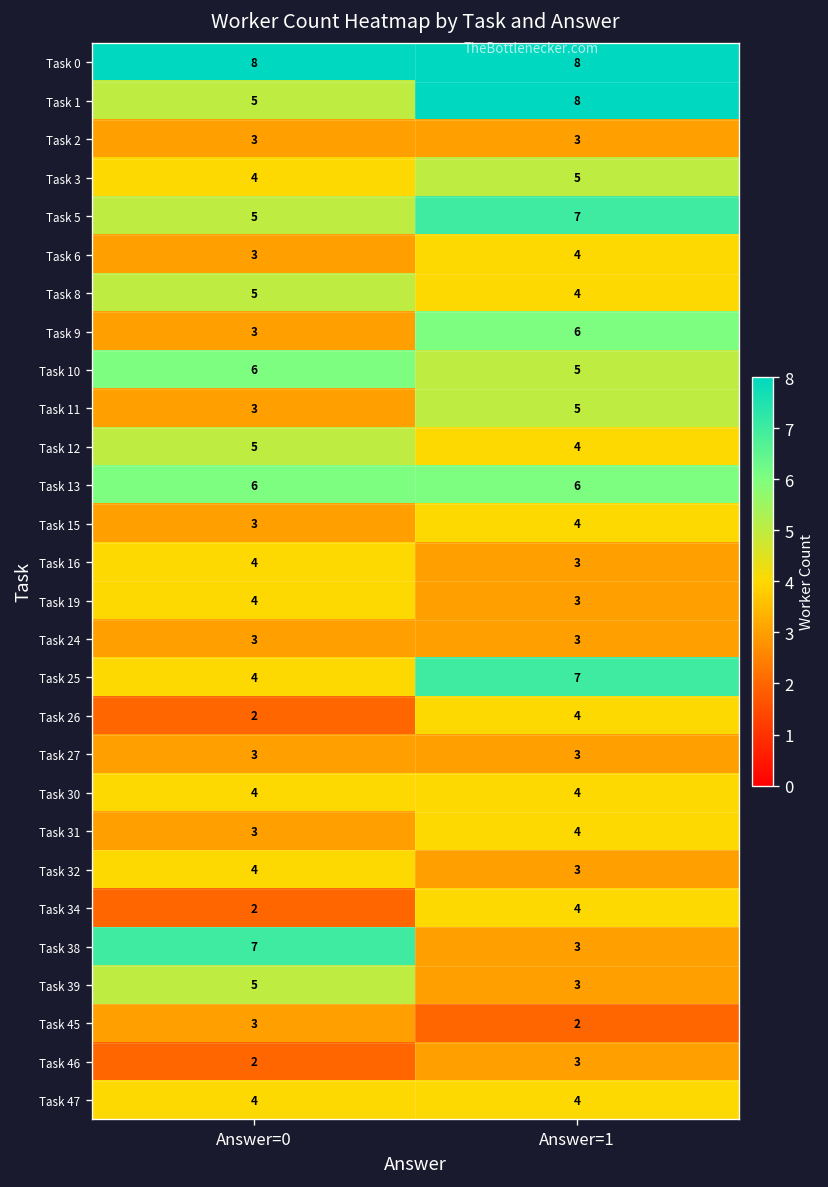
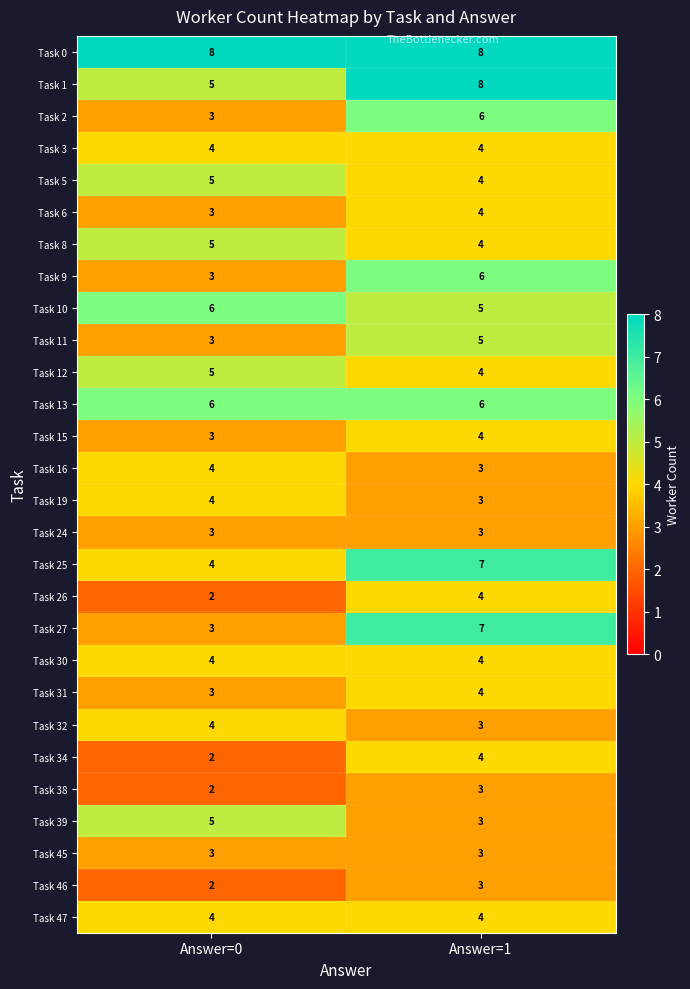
  {
    "Task 0": {
      "Answer=0": 8,
      "Answer=1": 8
    },
    "Task 1": {
      "Answer=0": 5,
      "Answer=1": 8
    },
    "Task 2": {
      "Answer=0": 3,
-     "Answer=1": 3
+     "Answer=1": 6
    },
    "Task 3": {
      "Answer=0": 4,
-     "Answer=1": 5
+     "Answer=1": 4
    },
    "Task 5": {
      "Answer=0": 5,
-     "Answer=1": 7
+     "Answer=1": 4
    },
    "Task 6": {
      "Answer=0": 3,
      "Answer=1": 4
    },
    "Task 8": {
      "Answer=0": 5,
      "Answer=1": 4
    },
    "Task 9": {
      "Answer=0": 3,
      "Answer=1": 6
    },
    "Task 10": {
      "Answer=0": 6,
      "Answer=1": 5
    },
    "Task 11": {
      "Answer=0": 3,
      "Answer=1": 5
    },
    "Task 12": {
      "Answer=0": 5,
      "Answer=1": 4
    },
    "Task 13": {
      "Answer=0": 6,
      "Answer=1": 6
    },
    "Task 15": {
      "Answer=0": 3,
      "Answer=1": 4
    },
    "Task 16": {
      "Answer=0": 4,
      "Answer=1": 3
    },
    "Task 19": {
      "Answer=0": 4,
      "Answer=1": 3
    },
    "Task 24": {
      "Answer=0": 3,
      "Answer=1": 3
    },
    "Task 25": {
      "Answer=0": 4,
      "Answer=1": 7
    },
    "Task 26": {
      "Answer=0": 2,
      "Answer=1": 4
    },
    "Task 27": {
      "Answer=0": 3,
-     "Answer=1": 3
+     "Answer=1": 7
    },
    "Task 30": {
      "Answer=0": 4,
      "Answer=1": 4
    },
    "Task 31": {
      "Answer=0": 3,
      "Answer=1": 4
    },
    "Task 32": {
      "Answer=0": 4,
      "Answer=1": 3
    },
    "Task 34": {
      "Answer=0": 2,
      "Answer=1": 4
    },
    "Task 38": {
-     "Answer=0": 7,
+     "Answer=0": 2,
      "Answer=1": 3
    },
    "Task 39": {
      "Answer=0": 5,
      "Answer=1": 3
    },
    "Task 45": {
      "Answer=0": 3,
-     "Answer=1": 2
+     "Answer=1": 3
    },
    "Task 46": {
      "Answer=0": 2,
      "Answer=1": 3
    },
    "Task 47": {
      "Answer=0": 4,
      "Answer=1": 4
    }
  }
